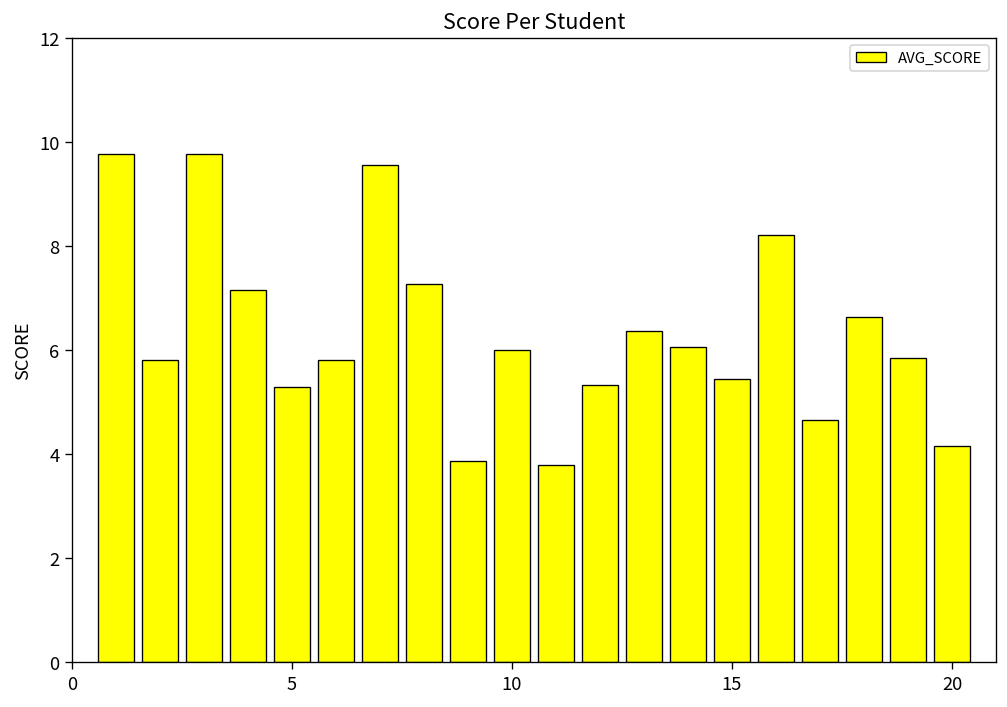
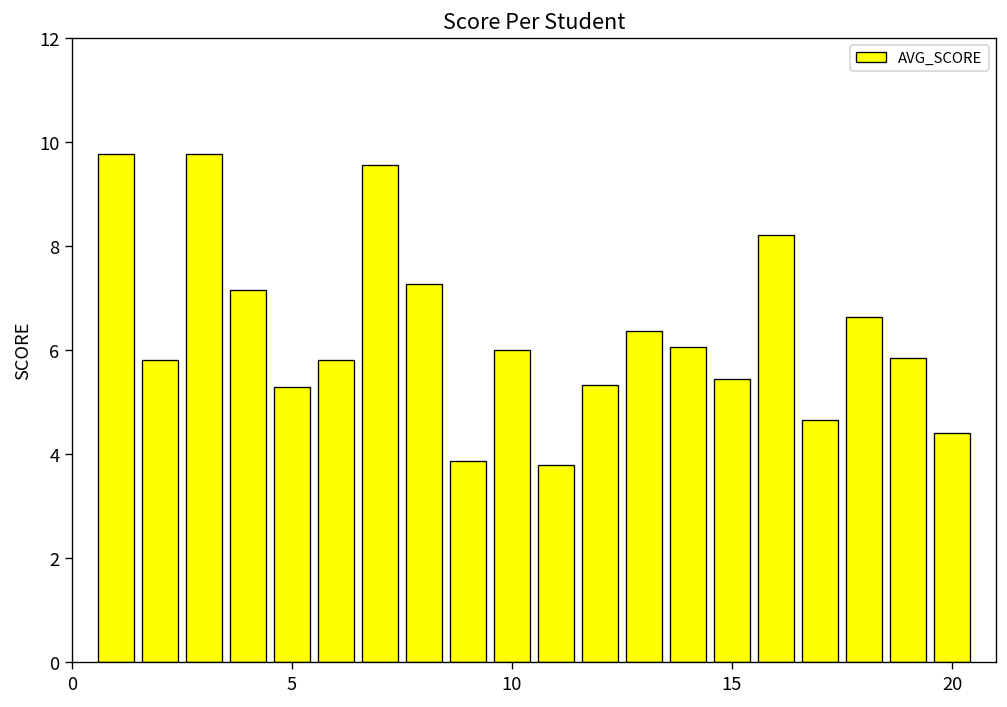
  {
    "5": 5.3,
    "10": 6.0,
    "15": 5.4,
-   "20": 4.2
+   "20": 4.4
  }
